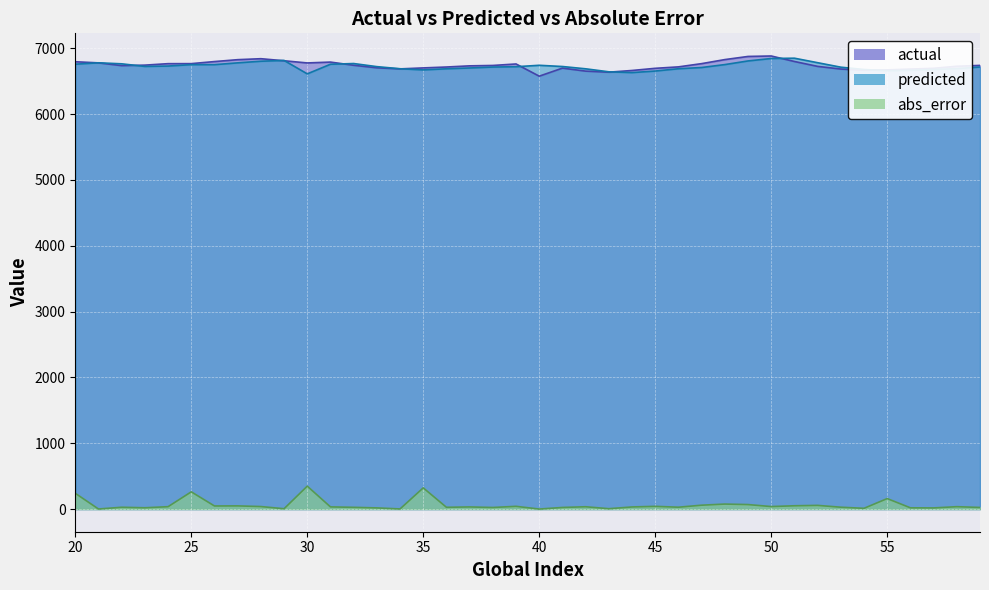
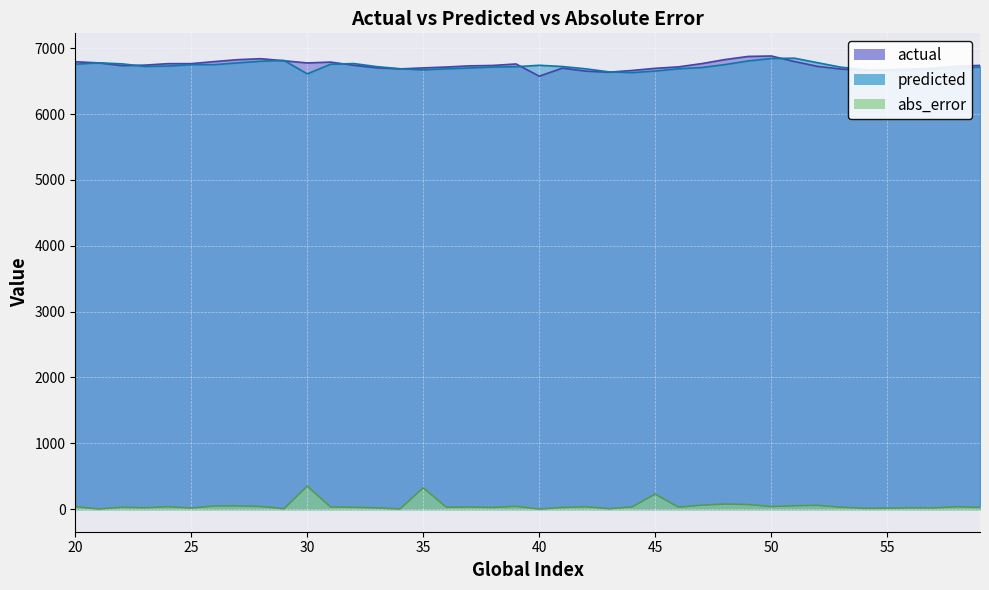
  {
    "actual": {
      "30": 6800,
      "40": 6600,
      "45": 6700
    },
    "predicted": {
      "30": 6600,
      "40": 6700,
      "45": 6700
    },
    "abs_error": {
-     "20": 200,
-     "25": 300,
+     "20": 0,
+     "25": 0,
      "30": 300,
      "35": 300,
      "40": 0,
-     "45": 0,
+     "45": 200,
      "50": 0,
-     "55": 200
+     "55": 0
    }
  }
